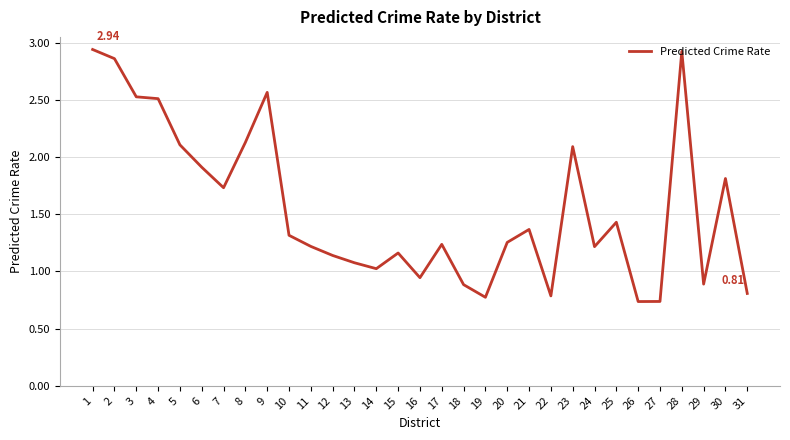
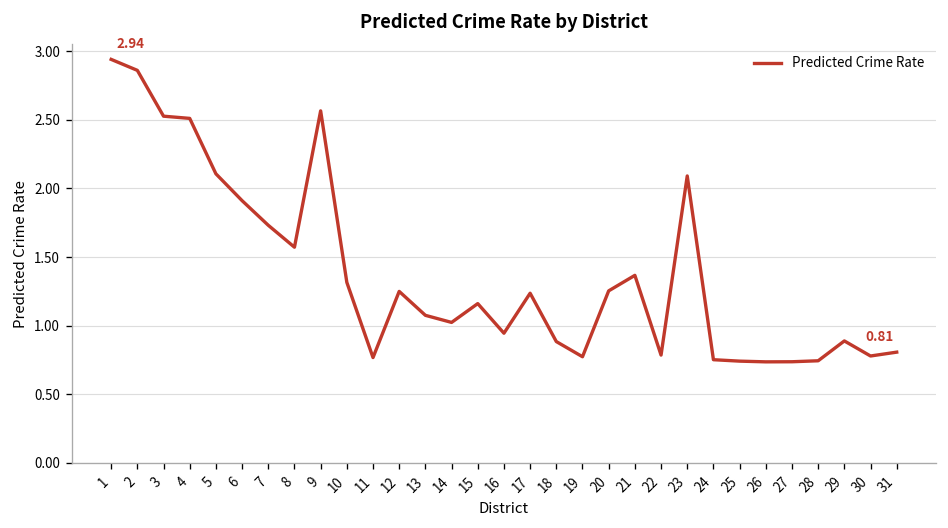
  {
    "2": 2.86,
    "3": 2.53,
    "4": 2.51,
    "5": 2.11,
    "6": 1.91,
    "7": 1.73,
-   "8": 2.13,
+   "8": 1.57,
    "9": 2.56,
    "10": 1.32,
-   "11": 1.22,
-   "12": 1.14,
+   "11": 0.77,
+   "12": 1.25,
    "13": 1.08,
    "14": 1.02,
    "15": 1.16,
    "16": 0.95,
    "17": 1.24,
    "18": 0.88,
    "19": 0.77,
    "20": 1.25,
    "21": 1.37,
    "22": 0.79,
    "23": 2.09,
-   "24": 1.22,
-   "25": 1.43,
+   "24": 0.75,
+   "25": 0.74,
    "26": 0.74,
    "27": 0.74,
-   "28": 2.92,
+   "28": 0.74,
    "29": 0.89,
-   "30": 1.81
+   "30": 0.78
  }
